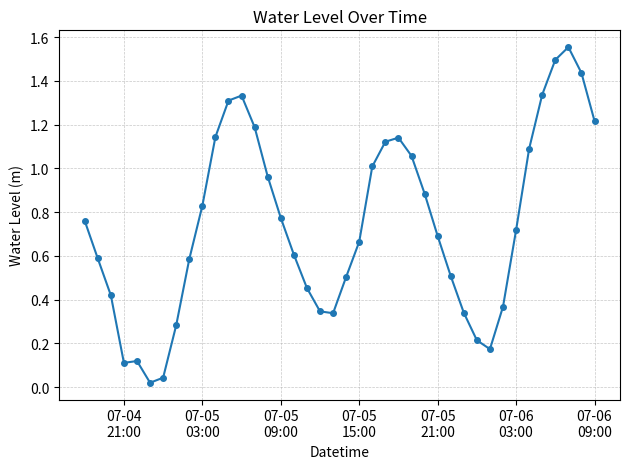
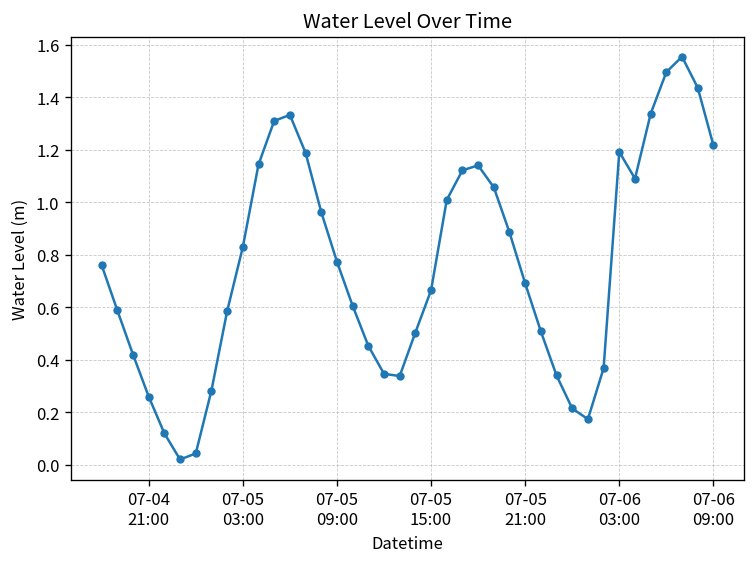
  {
-   "07-04 21:00": 0.11,
+   "07-04 21:00": 0.26,
    "07-05 03:00": 0.83,
    "07-05 09:00": 0.77,
    "07-05 15:00": 0.66,
    "07-05 21:00": 0.69,
-   "07-06 03:00": 0.72,
+   "07-06 03:00": 1.19,
    "07-06 09:00": 1.22
  }
